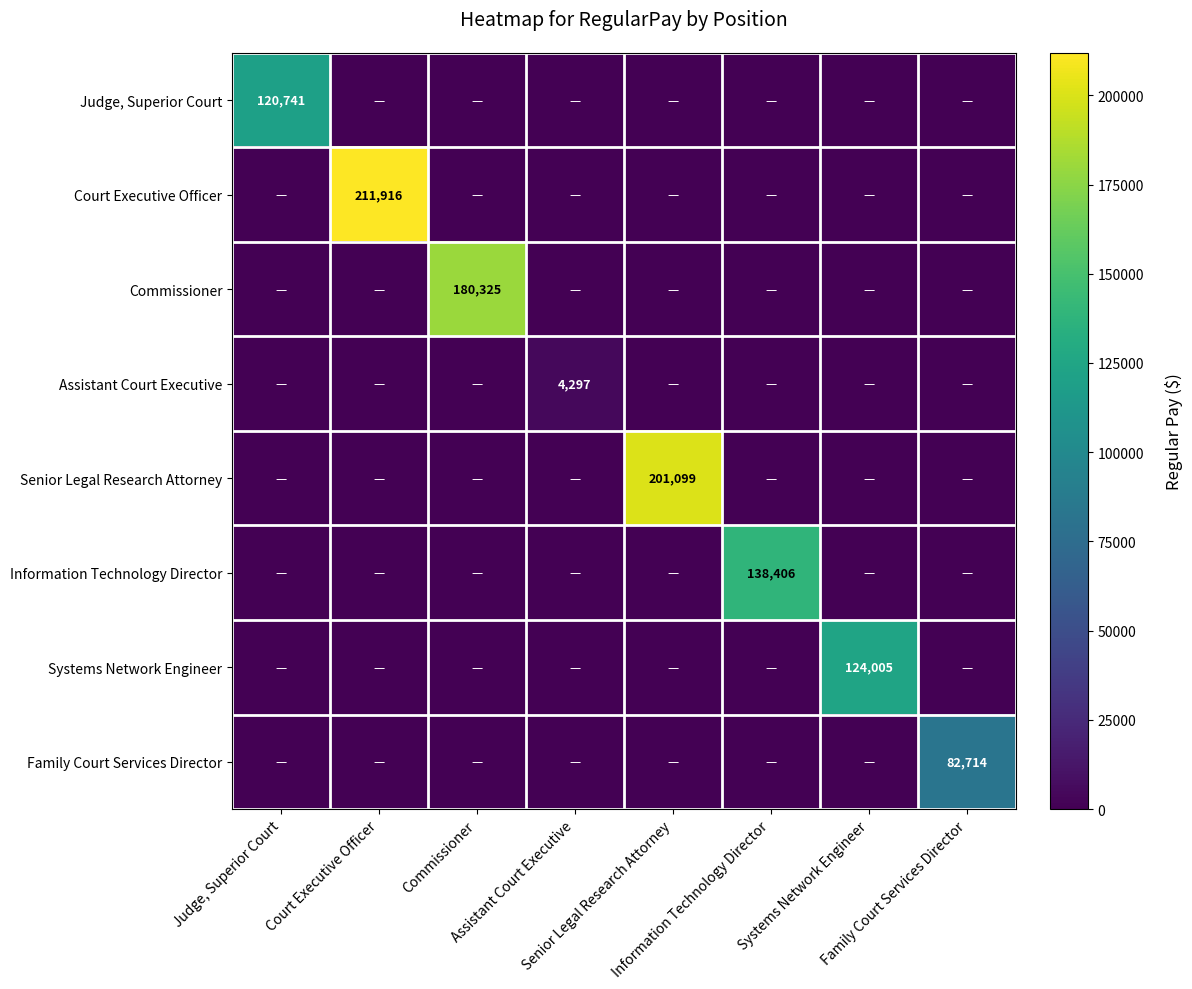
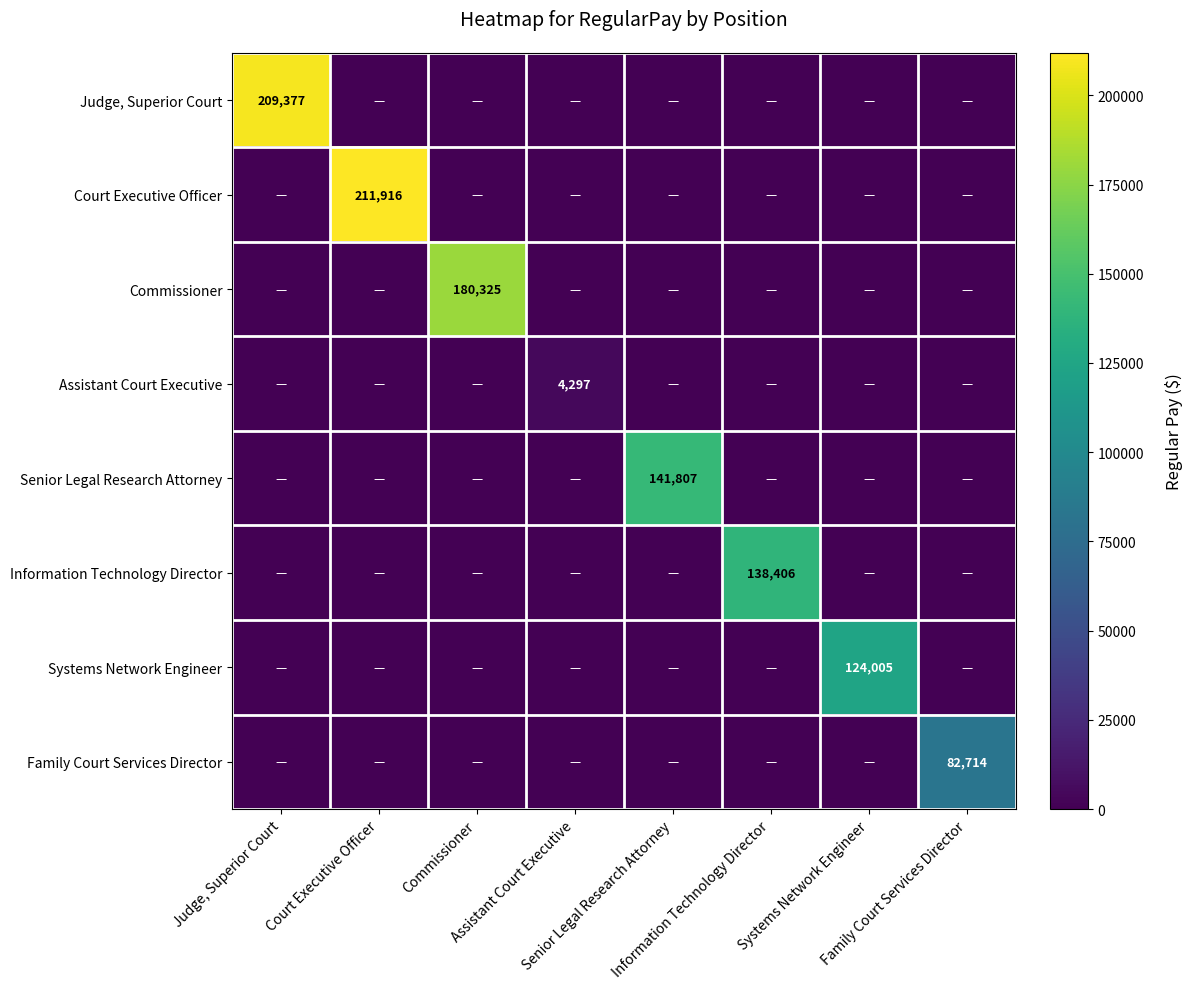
  {
    "Judge, Superior Court": {
-     "Judge, Superior Court": "120,741"
+     "Judge, Superior Court": "209,377"
    },
    "Court Executive Officer": {
      "Court Executive Officer": "211,916"
    },
    "Commissioner": {
      "Commissioner": "180,325"
    },
    "Assistant Court Executive": {
      "Assistant Court Executive": "4,297"
    },
    "Senior Legal Research Attorney": {
-     "Senior Legal Research Attorney": "201,099"
+     "Senior Legal Research Attorney": "141,807"
    },
    "Information Technology Director": {
      "Information Technology Director": "138,406"
    },
    "Systems Network Engineer": {
      "Systems Network Engineer": "124,005"
    },
    "Family Court Services Director": {
      "Family Court Services Director": "82,714"
    }
  }
